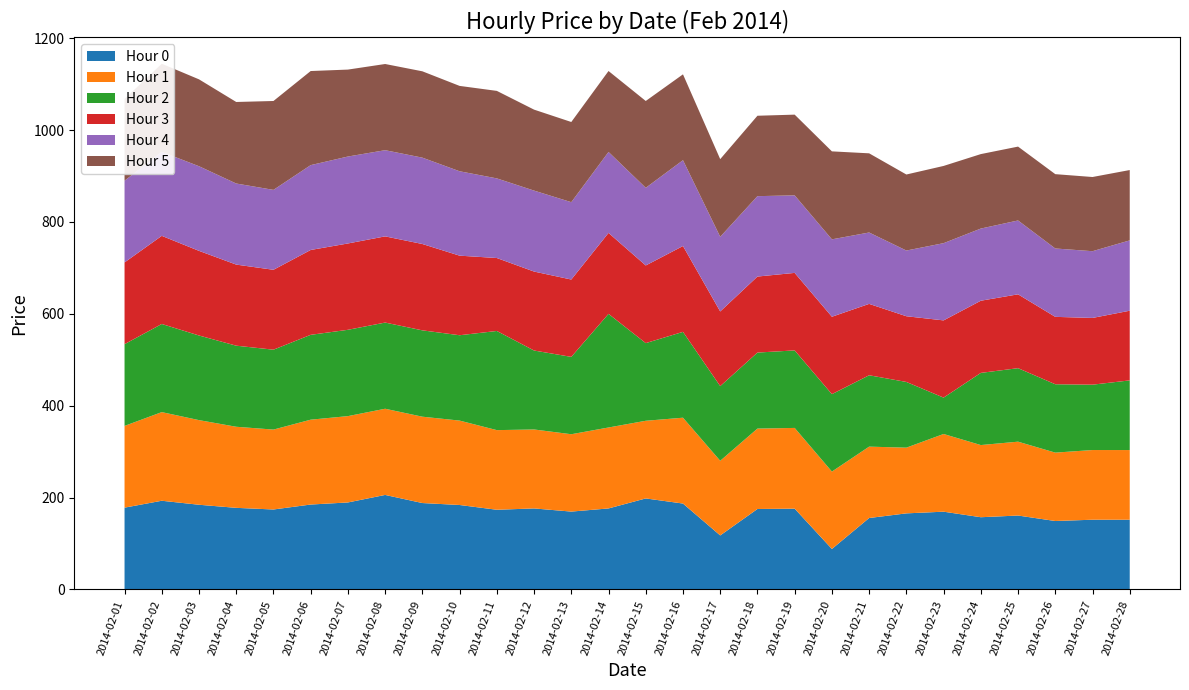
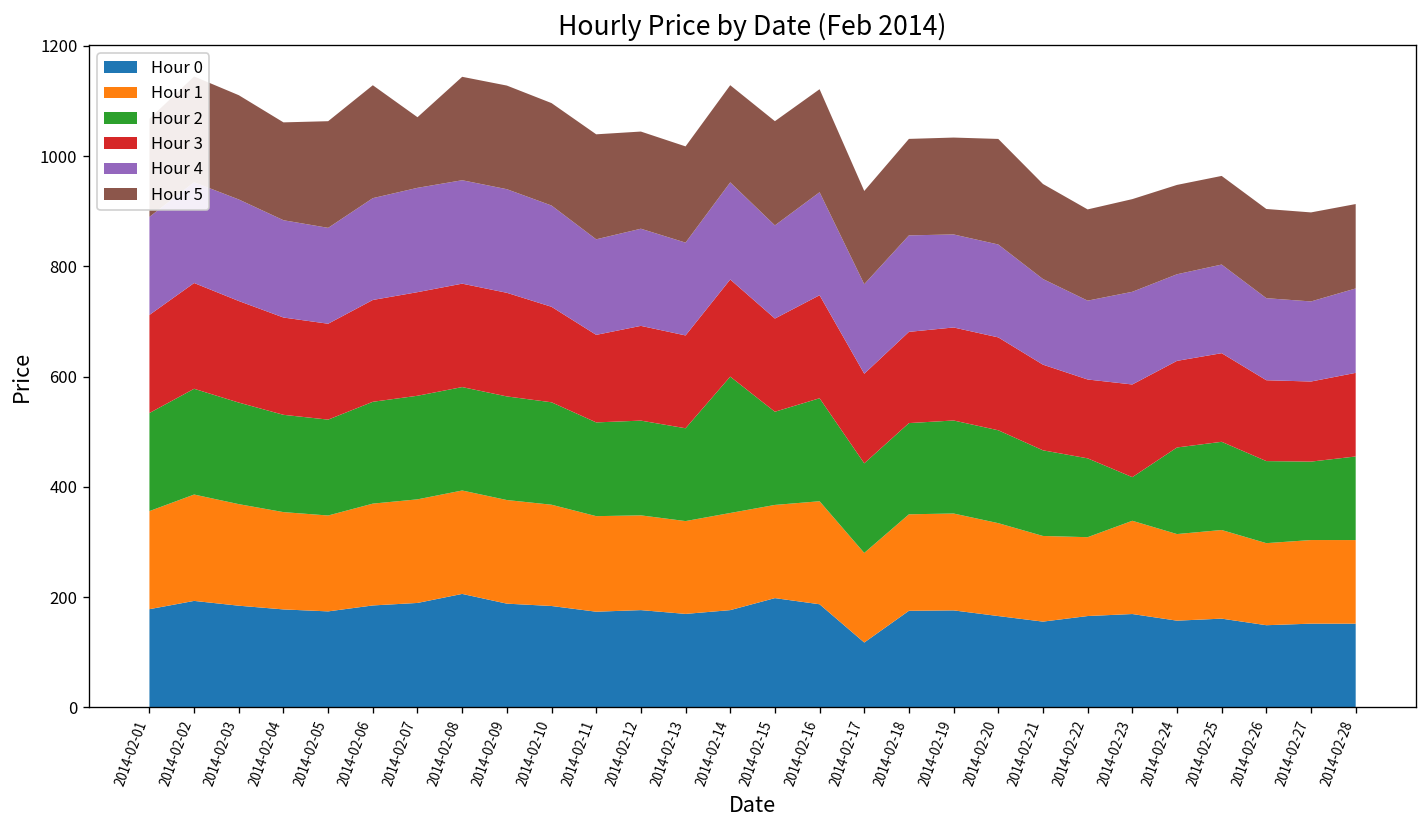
  {
    "Hour 0": {
-     "2014-02-20": 90
+     "2014-02-20": 170
    },
    "Hour 2": {
-     "2014-02-11": 220
+     "2014-02-11": 170
    },
    "Hour 5": {
      "2014-02-03": 190,
      "2014-02-04": 180,
      "2014-02-05": 190,
      "2014-02-06": 200,
-     "2014-02-07": 190,
+     "2014-02-07": 130,
      "2014-02-08": 190,
      "2014-02-09": 190,
      "2014-02-10": 190,
      "2014-02-11": 190,
      "2014-02-12": 180,
      "2014-02-13": 170,
      "2014-02-14": 180,
      "2014-02-15": 190,
      "2014-02-16": 190,
      "2014-02-17": 170,
      "2014-02-18": 180,
      "2014-02-19": 180,
      "2014-02-20": 190,
      "2014-02-21": 170,
      "2014-02-22": 170,
      "2014-02-23": 170,
      "2014-02-24": 160,
      "2014-02-25": 160,
      "2014-02-26": 160,
      "2014-02-27": 160,
      "2014-02-28": 150
    }
  }
